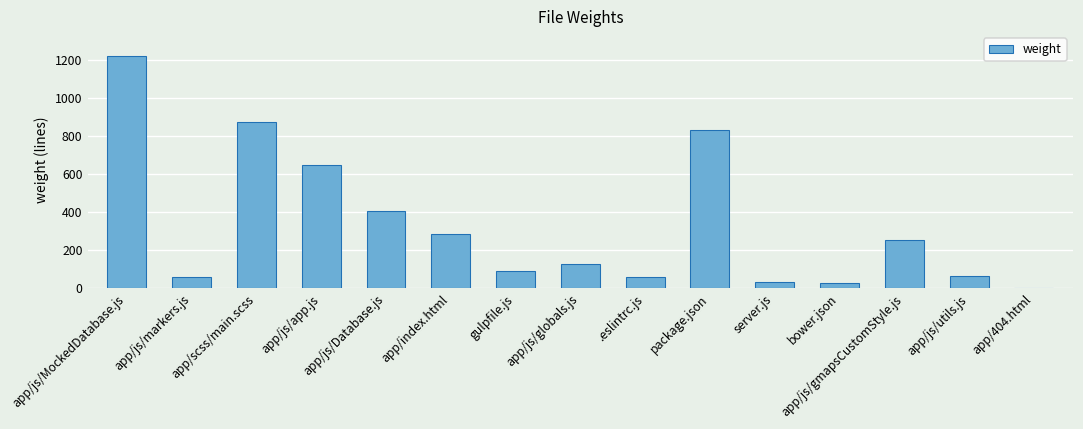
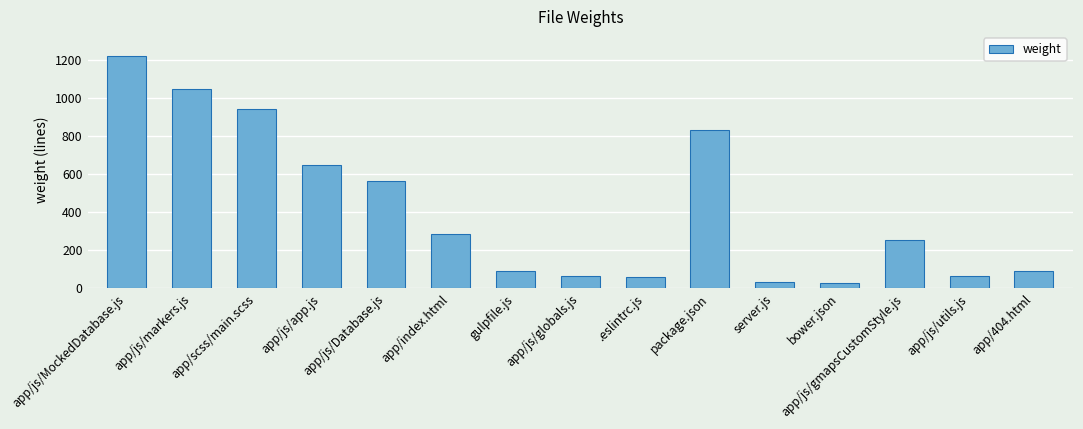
  {
    "app/js/MockedDatabase.js": 1220,
-   "app/js/markers.js": 60,
-   "app/scss/main.scss": 880,
+   "app/js/markers.js": 1050,
+   "app/scss/main.scss": 940,
    "app/js/app.js": 650,
-   "app/js/Database.js": 400,
+   "app/js/Database.js": 560,
    "app/index.html": 280,
    "gulpfile.js": 90,
-   "app/js/globals.js": 130,
+   "app/js/globals.js": 60,
    ".eslintrc.js": 60,
    "package.json": 830,
    "server.js": 30,
    "bower.json": 30,
    "app/js/gmapsCustomStyle.js": 260,
    "app/js/utils.js": 60,
-   "app/404.html": 0
+   "app/404.html": 90
  }
